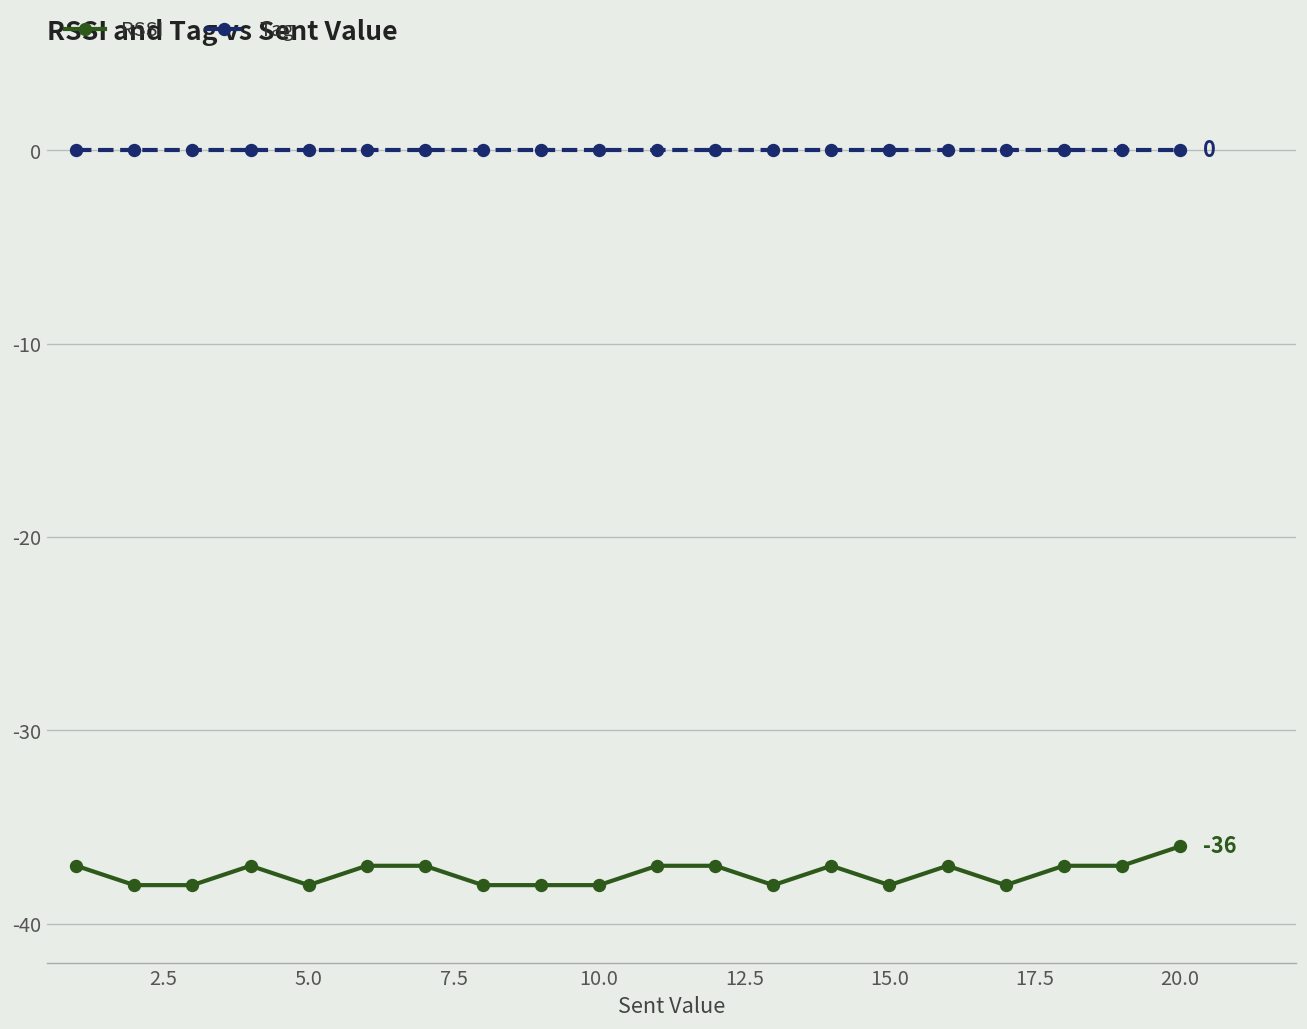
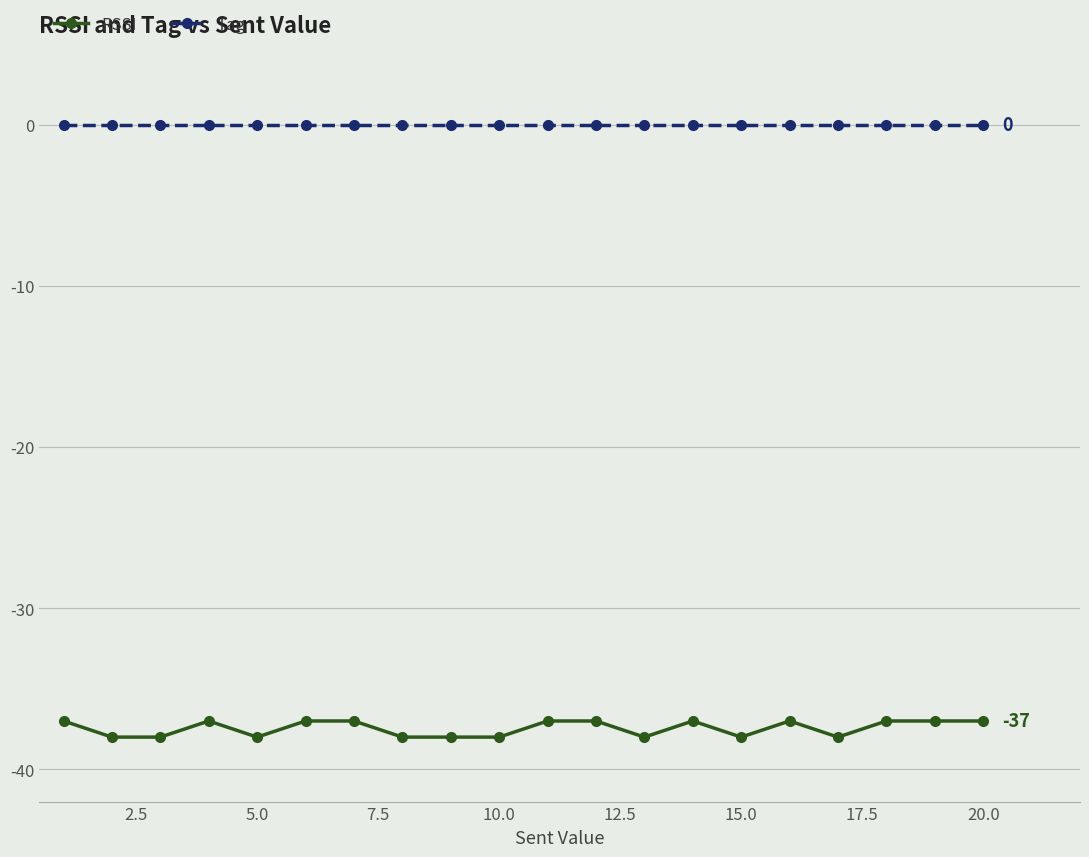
  {
    "RSSI": {
-     "20.0": -36
+     "20.0": -37
    },
    "Tag": {
      "20.0": 0
    }
  }
